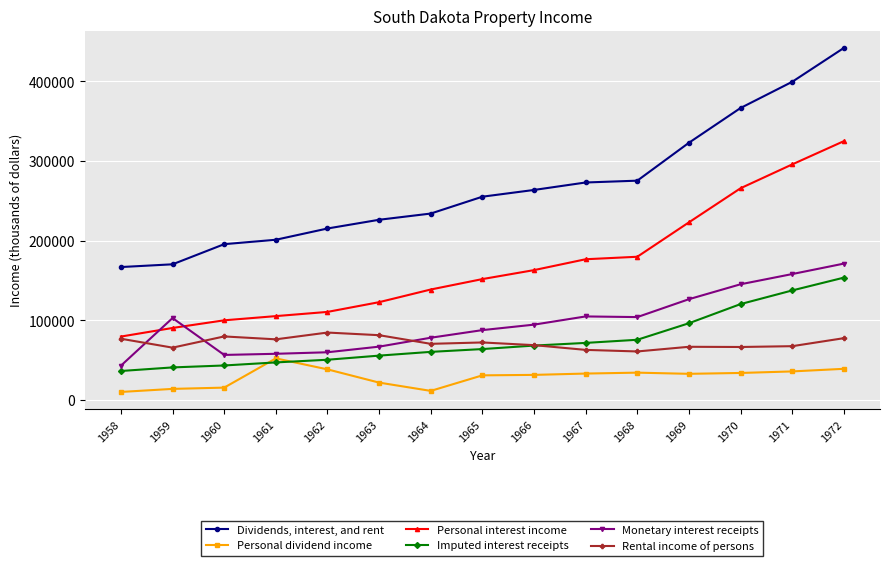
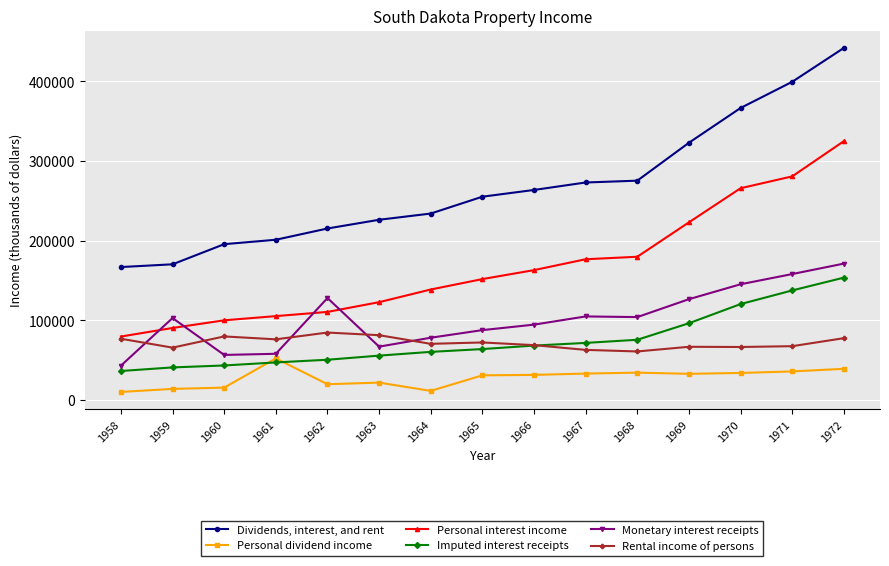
  {
    "Dividends, interest, and rent": {
      "1958": 170000,
      "1959": 170000,
      "1960": 200000,
      "1961": 200000,
      "1962": 220000,
      "1963": 230000,
      "1964": 230000,
      "1965": 260000,
      "1966": 260000,
      "1967": 270000,
      "1968": 280000,
      "1969": 320000,
      "1970": 370000,
      "1971": 400000,
      "1972": 440000
    },
    "Personal dividend income": {
      "1958": 10000,
      "1959": 10000,
      "1960": 20000,
      "1961": 50000,
-     "1962": 40000,
+     "1962": 20000,
      "1963": 20000,
      "1964": 10000,
      "1965": 30000,
      "1966": 30000,
      "1967": 30000,
      "1968": 30000,
      "1969": 30000,
      "1970": 30000,
      "1971": 40000,
      "1972": 40000
    },
    "Personal interest income": {
      "1959": 90000,
      "1960": 100000,
      "1961": 110000,
      "1962": 110000,
      "1963": 120000,
      "1964": 140000,
      "1965": 150000,
      "1966": 160000,
      "1967": 180000,
      "1968": 180000,
      "1969": 220000,
      "1970": 270000,
-     "1971": 300000,
+     "1971": 280000,
      "1972": 330000
    },
    "Imputed interest receipts": {
      "1958": 40000,
      "1959": 40000,
      "1960": 40000,
      "1961": 50000,
      "1962": 50000,
      "1963": 60000,
      "1964": 60000,
      "1965": 60000,
      "1967": 70000,
      "1968": 80000,
      "1969": 100000,
      "1970": 120000,
      "1971": 140000,
      "1972": 150000
    },
    "Monetary interest receipts": {
      "1958": 40000,
      "1959": 100000,
      "1960": 60000,
      "1961": 60000,
-     "1962": 60000,
+     "1962": 130000,
      "1963": 70000,
      "1964": 80000,
      "1965": 90000,
      "1966": 90000,
      "1967": 110000,
      "1968": 100000,
      "1969": 130000,
      "1970": 150000,
      "1971": 160000,
      "1972": 170000
    },
    "Rental income of persons": {
      "1959": 70000,
      "1960": 80000,
      "1961": 80000,
      "1962": 80000,
      "1963": 80000,
      "1964": 70000,
      "1965": 70000,
      "1967": 60000,
      "1968": 60000,
      "1969": 70000,
      "1970": 70000,
      "1971": 70000,
      "1972": 80000
    }
  }
